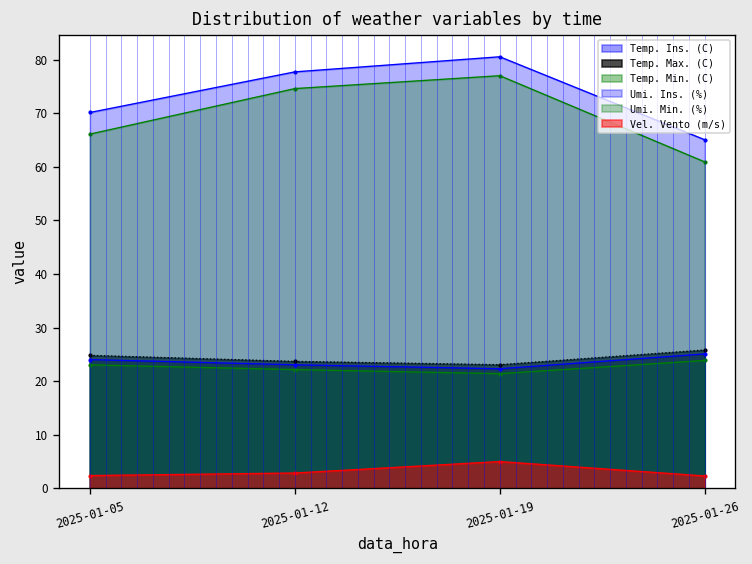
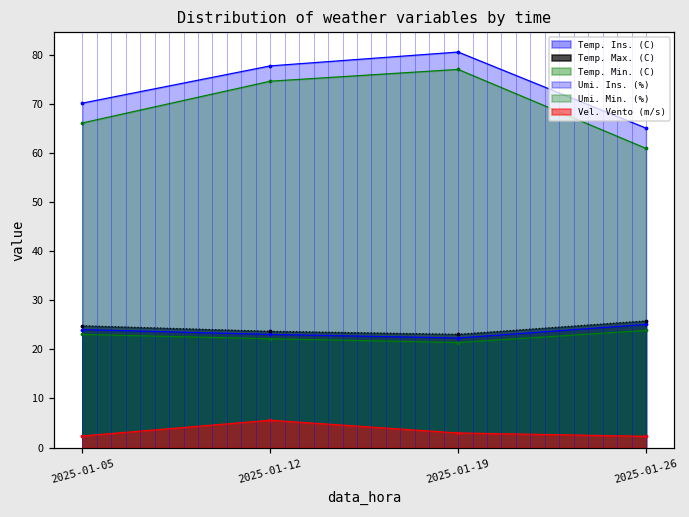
  {
    "Temp. Max. (C)": {
      "2025-01-05": 25,
      "2025-01-12": 24,
      "2025-01-19": 23,
      "2025-01-26": 26
    },
    "Vel. Vento (m/s)": {
      "2025-01-05": 2,
-     "2025-01-12": 3,
-     "2025-01-19": 5,
+     "2025-01-12": 6,
+     "2025-01-19": 3,
      "2025-01-26": 2
    }
  }
